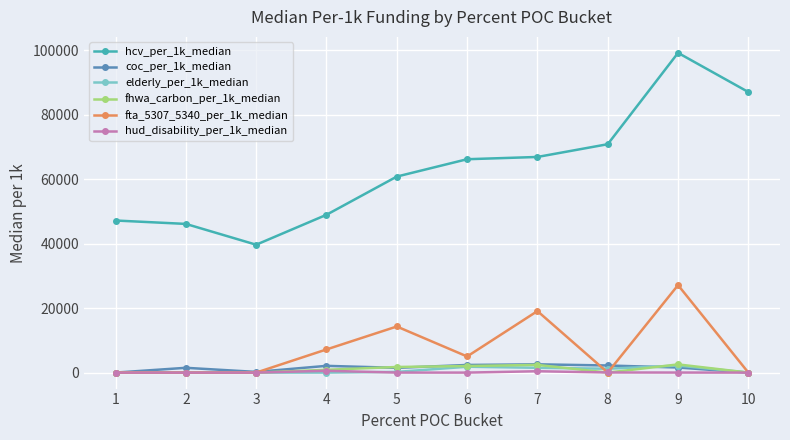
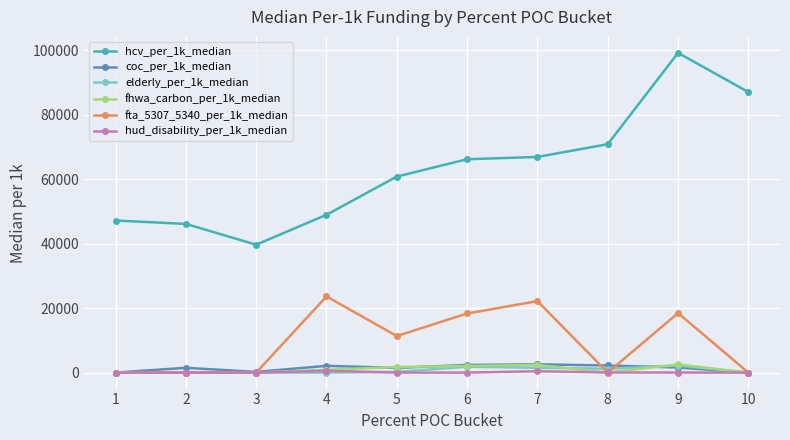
  {
    "elderly_per_1k_median": {
      "7": 1000,
      "8": 1000
    },
    "fta_5307_5340_per_1k_median": {
-     "4": 7000,
-     "5": 14000,
-     "6": 5000,
-     "7": 19000,
-     "9": 27000
+     "4": 24000,
+     "5": 11000,
+     "6": 18000,
+     "7": 22000,
+     "9": 18000
    },
    "hud_disability_per_1k_median": {
      "6": 0,
      "7": 0,
      "9": 0
    }
  }
